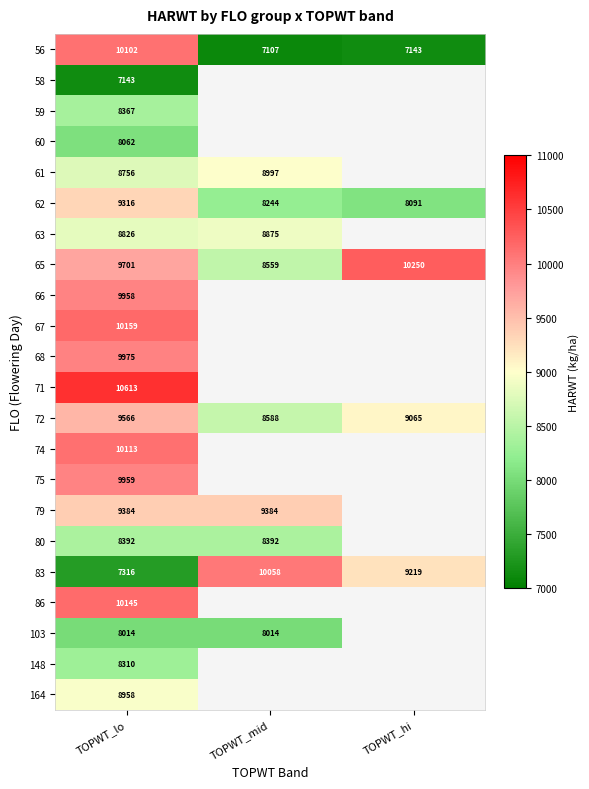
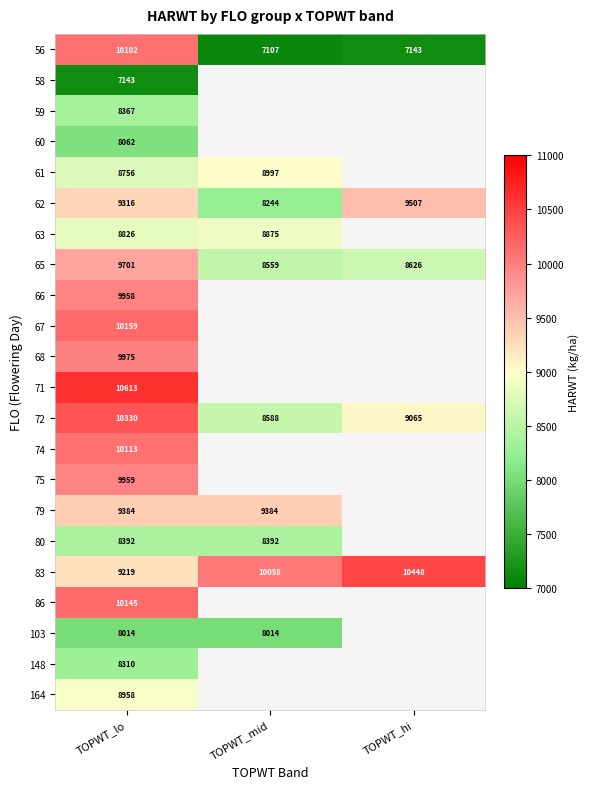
  {
    "56": {
      "TOPWT_lo": 10102,
      "TOPWT_mid": 7107,
      "TOPWT_hi": 7143
    },
    "58": {
      "TOPWT_lo": 7143
    },
    "59": {
      "TOPWT_lo": 8367
    },
    "60": {
      "TOPWT_lo": 8062
    },
    "61": {
      "TOPWT_lo": 8756,
      "TOPWT_mid": 8997
    },
    "62": {
      "TOPWT_lo": 9316,
      "TOPWT_mid": 8244,
-     "TOPWT_hi": 8091
+     "TOPWT_hi": 9507
    },
    "63": {
      "TOPWT_lo": 8826,
      "TOPWT_mid": 8875
    },
    "65": {
      "TOPWT_lo": 9701,
      "TOPWT_mid": 8559,
-     "TOPWT_hi": 10250
+     "TOPWT_hi": 8626
    },
    "66": {
      "TOPWT_lo": 9958
    },
    "67": {
      "TOPWT_lo": 10159
    },
    "68": {
      "TOPWT_lo": 9975
    },
    "71": {
      "TOPWT_lo": 10613
    },
    "72": {
-     "TOPWT_lo": 9566,
+     "TOPWT_lo": 10330,
      "TOPWT_mid": 8588,
      "TOPWT_hi": 9065
    },
    "74": {
      "TOPWT_lo": 10113
    },
    "75": {
      "TOPWT_lo": 9959
    },
    "79": {
      "TOPWT_lo": 9384,
      "TOPWT_mid": 9384
    },
    "80": {
      "TOPWT_lo": 8392,
      "TOPWT_mid": 8392
    },
    "83": {
-     "TOPWT_lo": 7316,
+     "TOPWT_lo": 9219,
      "TOPWT_mid": 10058,
-     "TOPWT_hi": 9219
+     "TOPWT_hi": 10448
    },
    "86": {
      "TOPWT_lo": 10145
    },
    "103": {
      "TOPWT_lo": 8014,
      "TOPWT_mid": 8014
    },
    "148": {
      "TOPWT_lo": 8310
    },
    "164": {
      "TOPWT_lo": 8958
    }
  }
